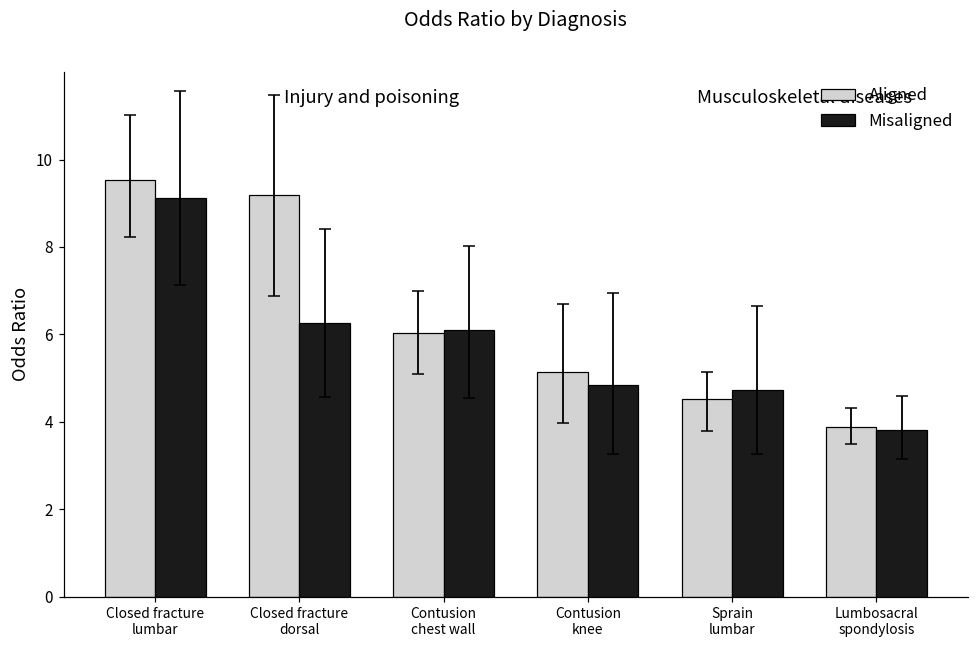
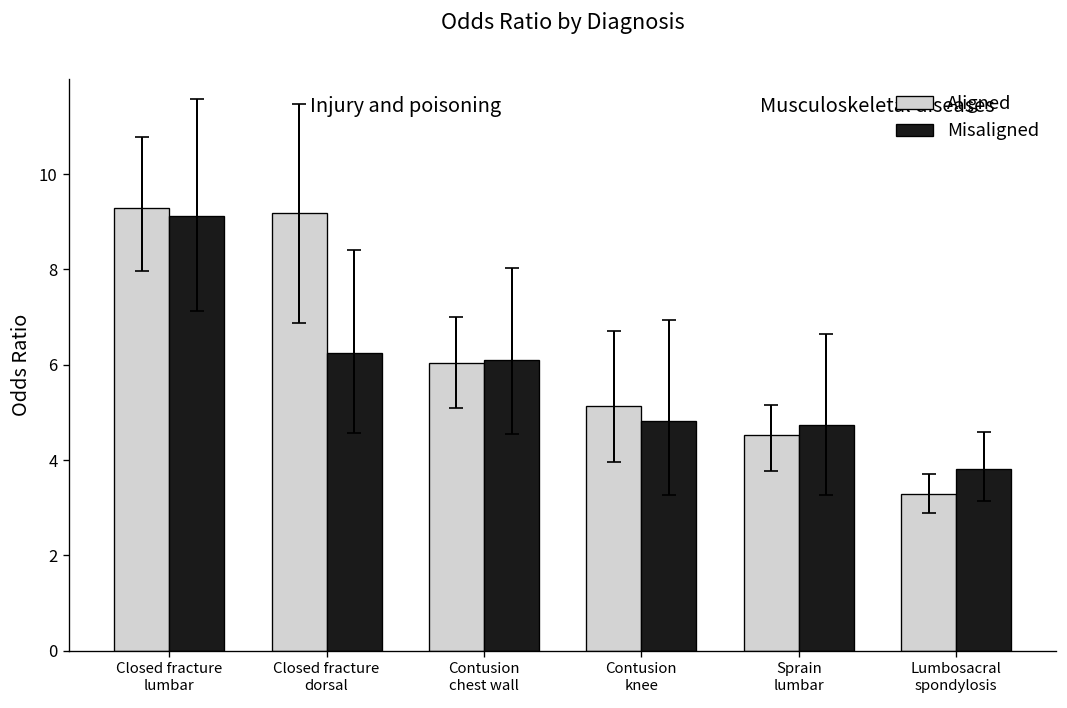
  {
    "Aligned": {
-     "Closed fracture lumbar": 9.5,
+     "Closed fracture lumbar": 9.3,
      "Closed fracture dorsal": 9.2,
      "Contusion chest wall": 6.0,
      "Contusion knee": 5.1,
      "Sprain lumbar": 4.5,
-     "Lumbosacral spondylosis": 3.9
+     "Lumbosacral spondylosis": 3.3
    }
  }
